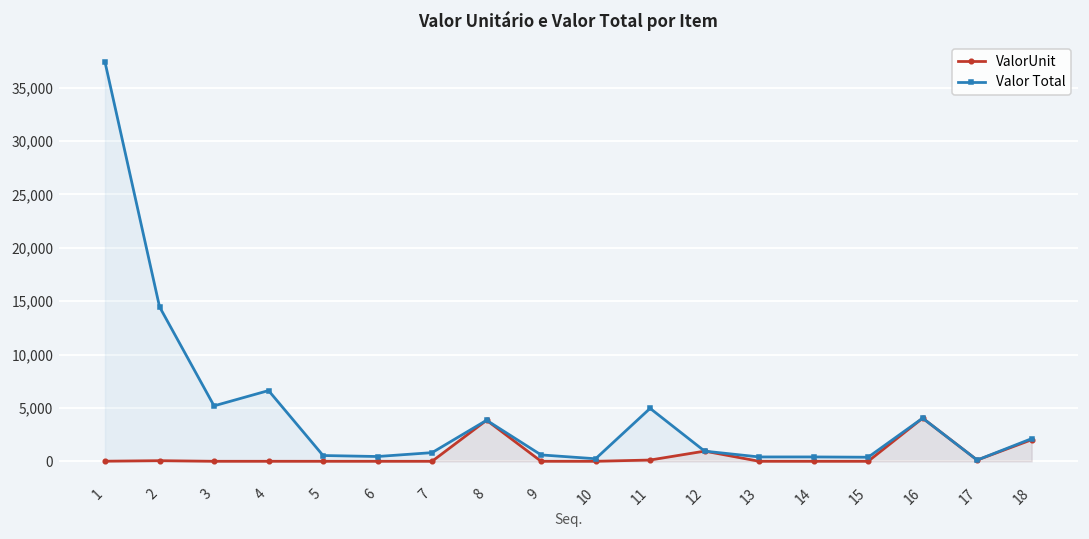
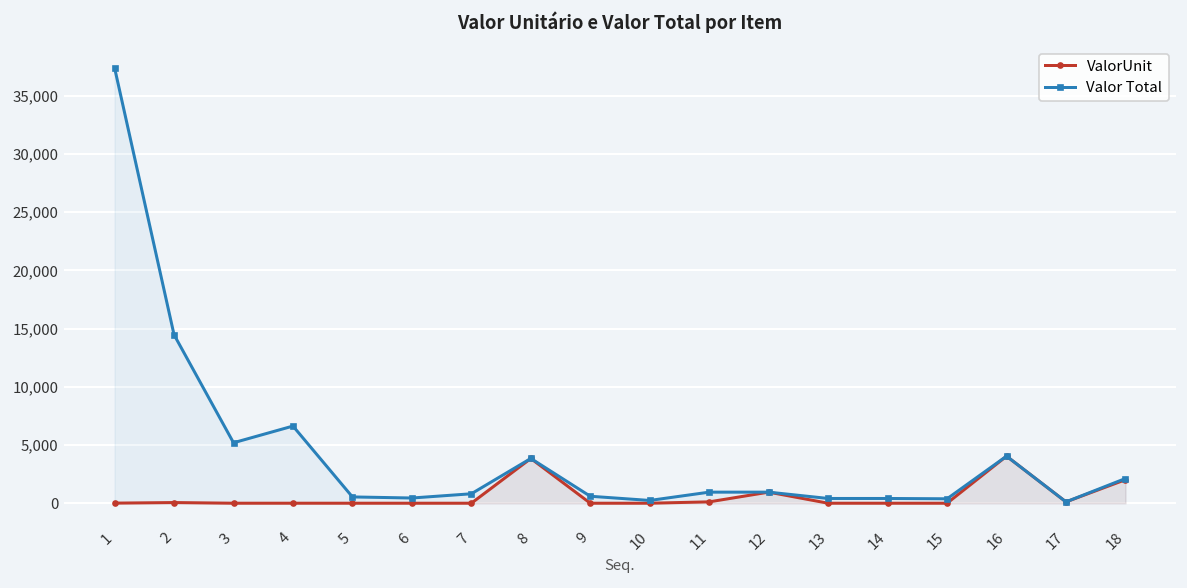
  {
    "ValorUnit": {
      "1": "0",
      "2": "0",
      "3": "0",
      "4": "0",
      "5": "0",
      "6": "0",
      "7": "0",
      "9": "0",
      "11": "0",
      "13": "0",
      "14": "0",
      "15": "0"
    },
    "Valor Total": {
      "1": "37,000",
      "2": "14,000",
      "3": "5,000",
      "4": "7,000",
      "5": "1,000",
      "6": "0",
      "7": "1,000",
      "9": "1,000",
-     "11": "5,000",
+     "11": "1,000",
      "13": "0",
      "14": "0",
      "15": "0"
    }
  }
